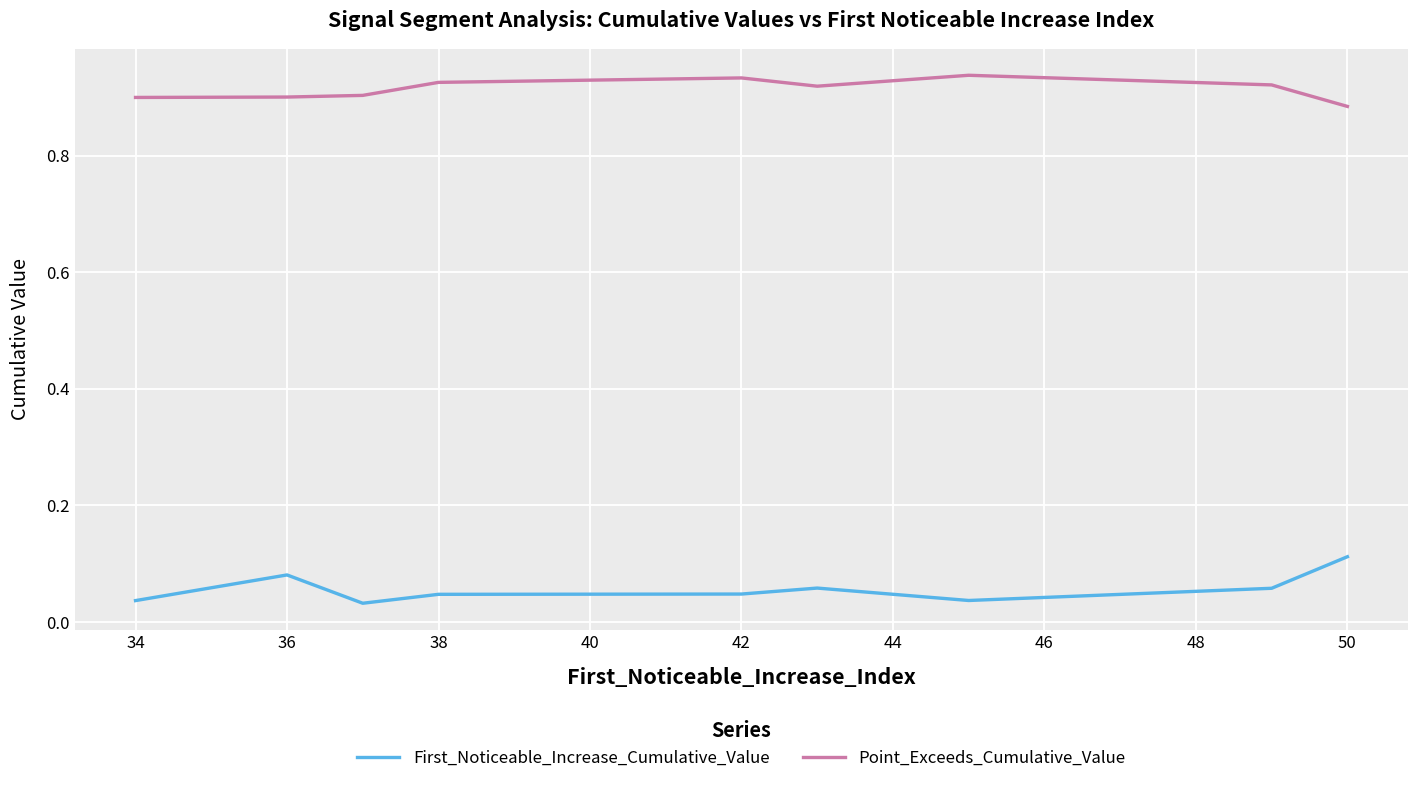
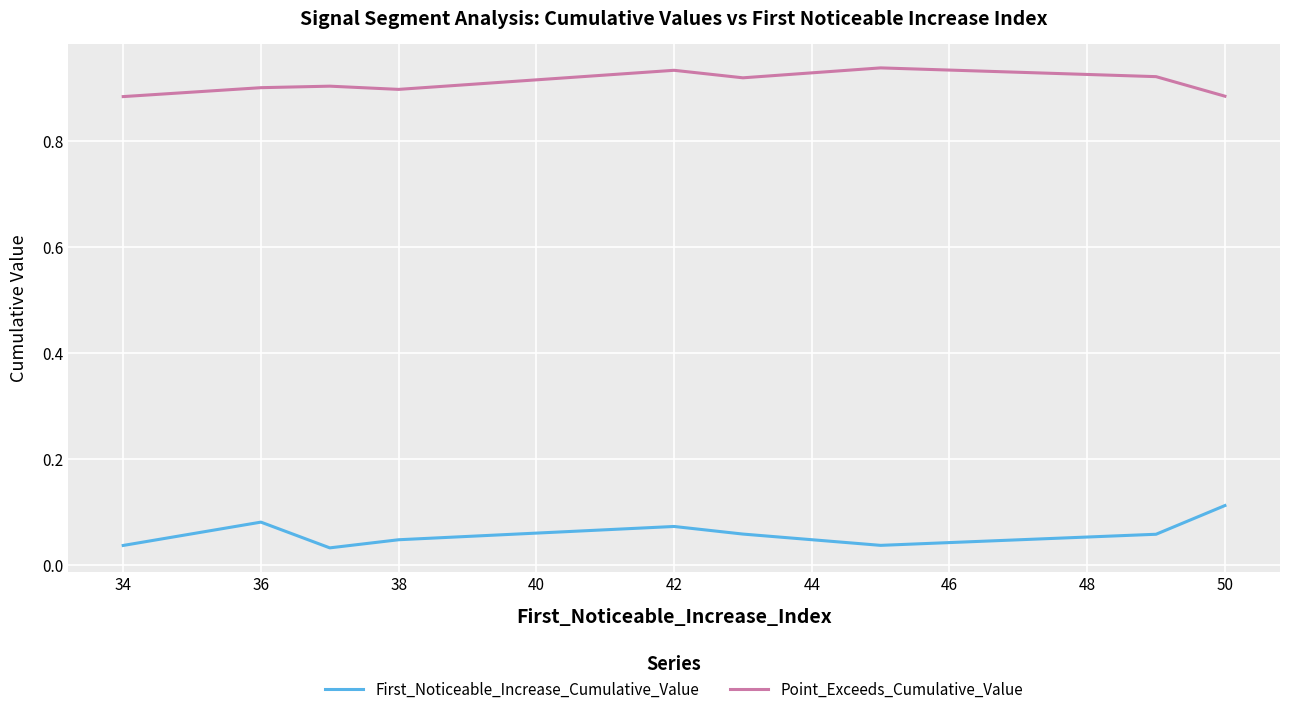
  {
    "First_Noticeable_Increase_Cumulative_Value": {
      "34": 0.04,
      "36": 0.08,
      "38": 0.05,
-     "42": 0.05,
+     "42": 0.07,
      "50": 0.11
    },
    "Point_Exceeds_Cumulative_Value": {
-     "34": 0.90,
+     "34": 0.88,
      "36": 0.90,
-     "38": 0.93,
+     "38": 0.90,
      "42": 0.93,
      "50": 0.89
    }
  }
